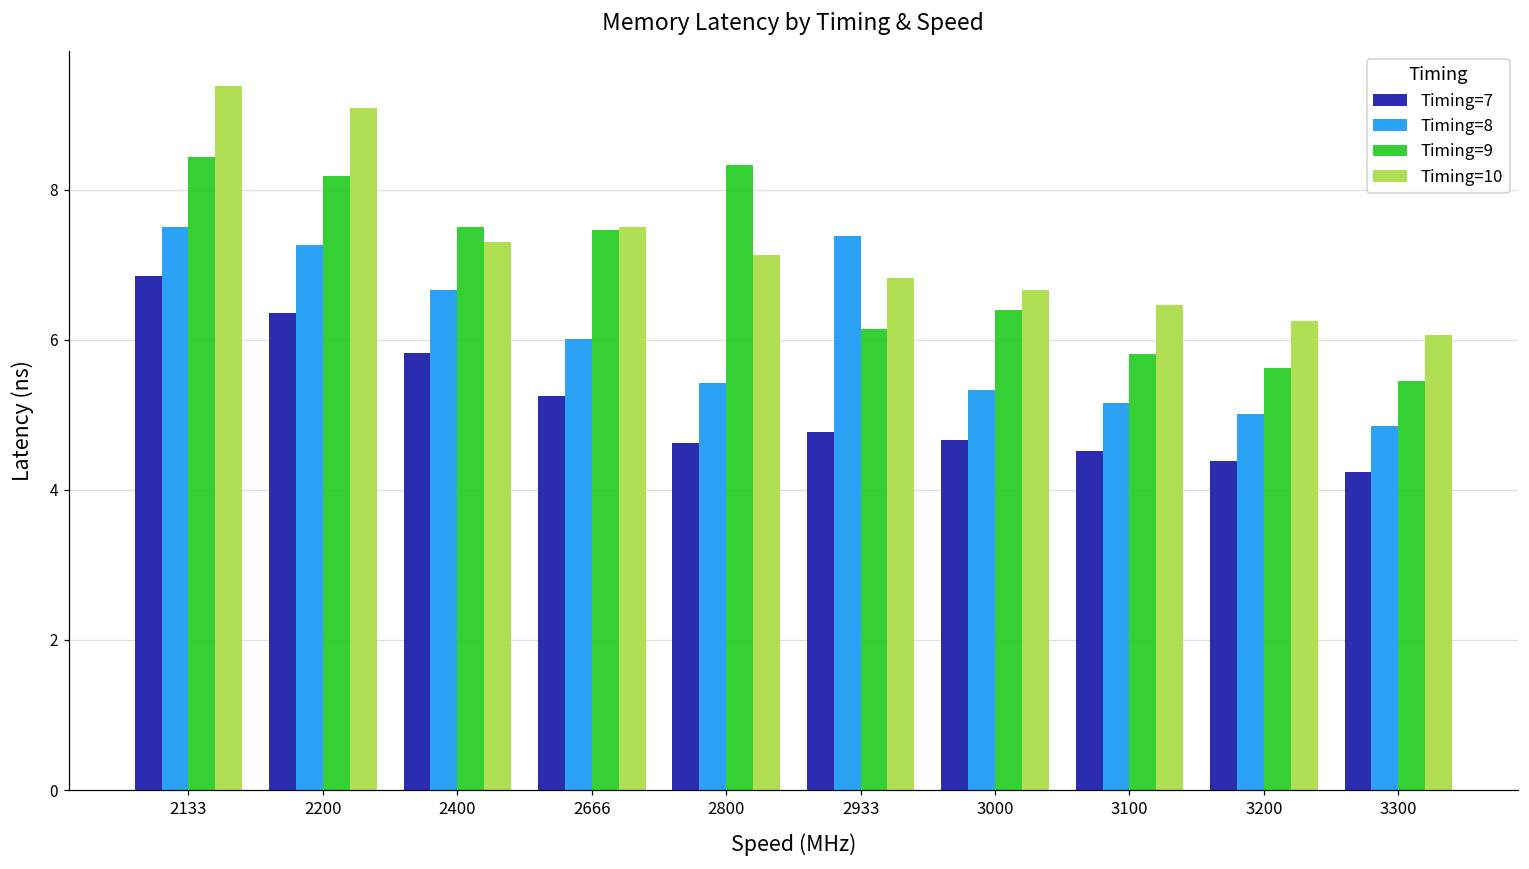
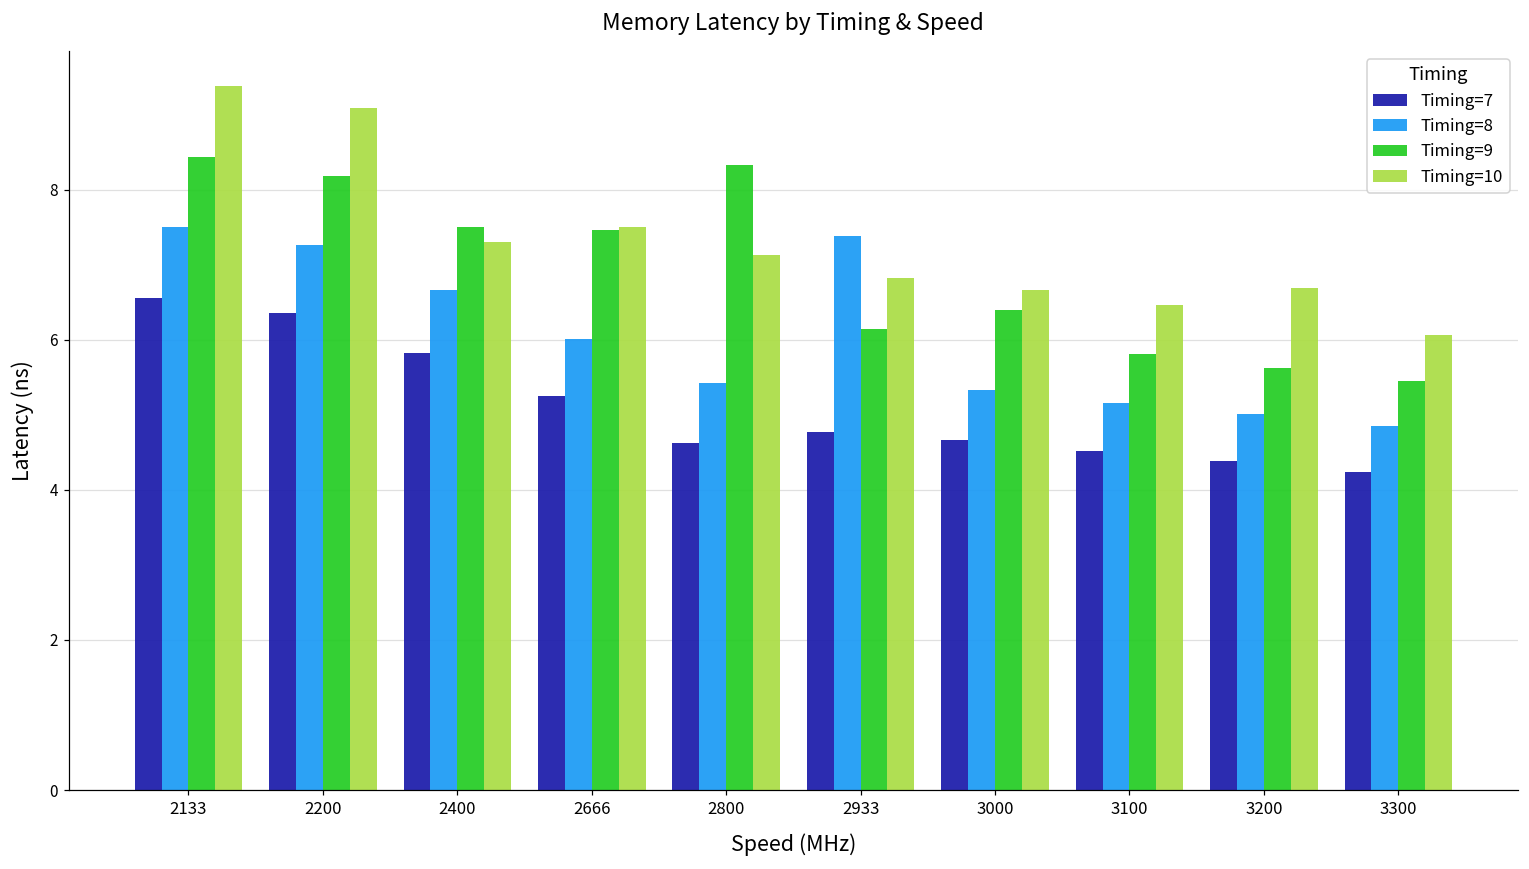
  {
    "Timing=7": {
-     "2133": 6.9,
+     "2133": 6.6,
      "2200": 6.4,
      "2400": 5.8,
      "2666": 5.3,
      "2800": 4.6,
      "2933": 4.8,
      "3000": 4.7,
      "3100": 4.5,
      "3200": 4.4,
      "3300": 4.2
    },
    "Timing=8": {
      "2133": 7.5,
      "2200": 7.3,
      "2400": 6.7,
      "2666": 6.0,
      "2800": 5.4,
      "2933": 7.4,
      "3000": 5.3,
      "3100": 5.2,
      "3200": 5.0,
      "3300": 4.9
    },
    "Timing=9": {
      "2133": 8.4,
      "2200": 8.2,
      "2400": 7.5,
      "2666": 7.5,
      "2800": 8.3,
      "2933": 6.2,
      "3000": 6.4,
      "3100": 5.8,
      "3200": 5.6,
      "3300": 5.5
    },
    "Timing=10": {
      "2133": 9.4,
      "2200": 9.1,
      "2400": 7.3,
      "2666": 7.5,
      "2800": 7.1,
      "2933": 6.8,
      "3000": 6.7,
      "3100": 6.5,
-     "3200": 6.3,
+     "3200": 6.7,
      "3300": 6.1
    }
  }
